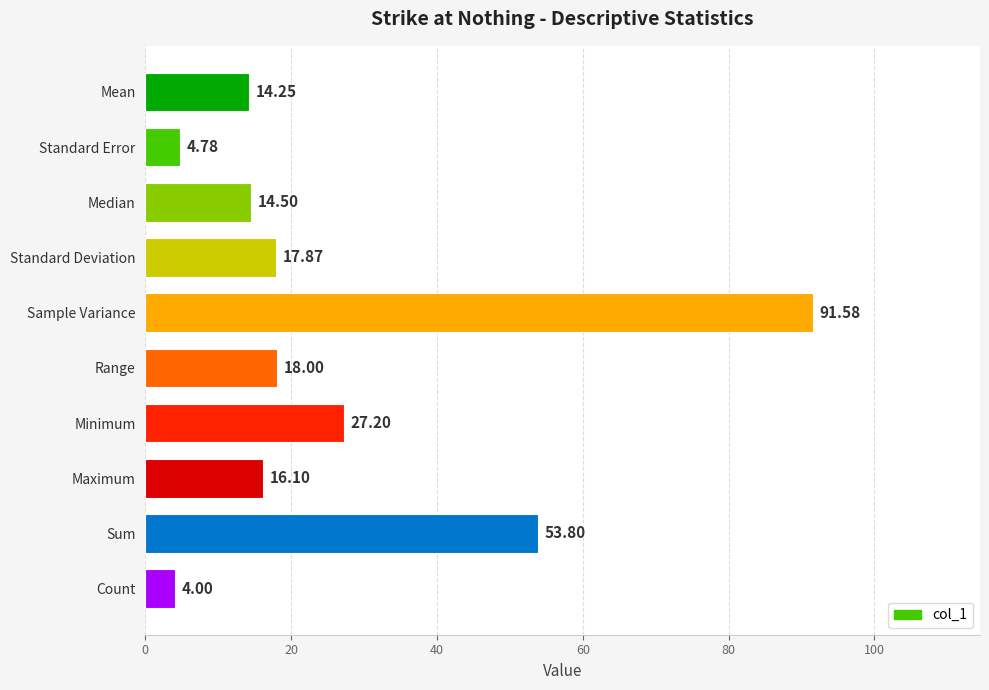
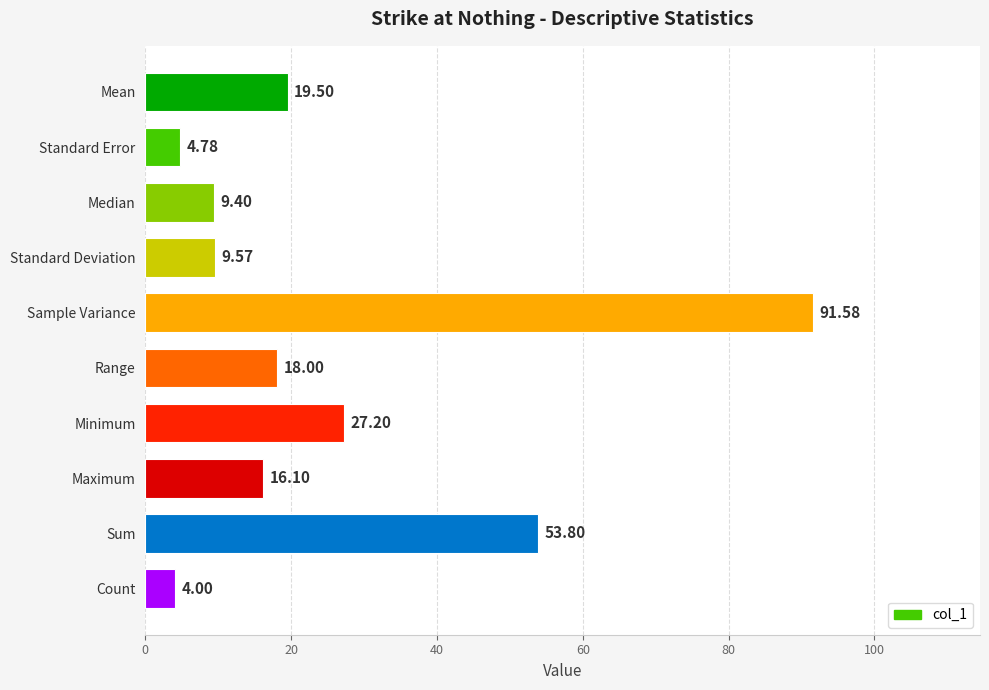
  {
-   "Mean": 14.25,
+   "Mean": 19.50,
    "Standard Error": 4.78,
-   "Median": 14.50,
-   "Standard Deviation": 17.87,
+   "Median": 9.40,
+   "Standard Deviation": 9.57,
    "Sample Variance": 91.58,
    "Range": 18.00,
    "Minimum": 27.20,
    "Maximum": 16.10,
    "Sum": 53.80,
    "Count": 4.00
  }
